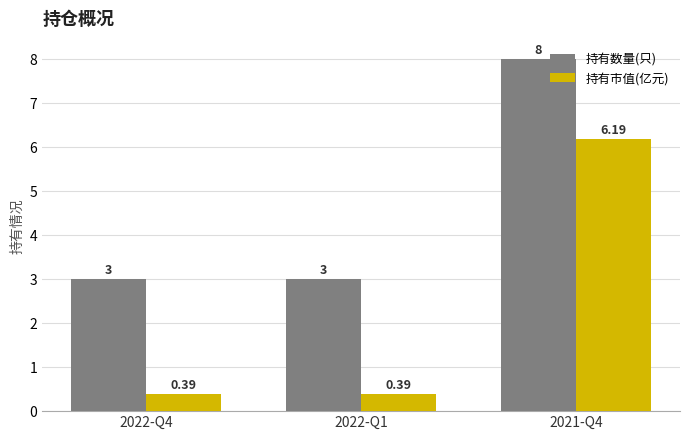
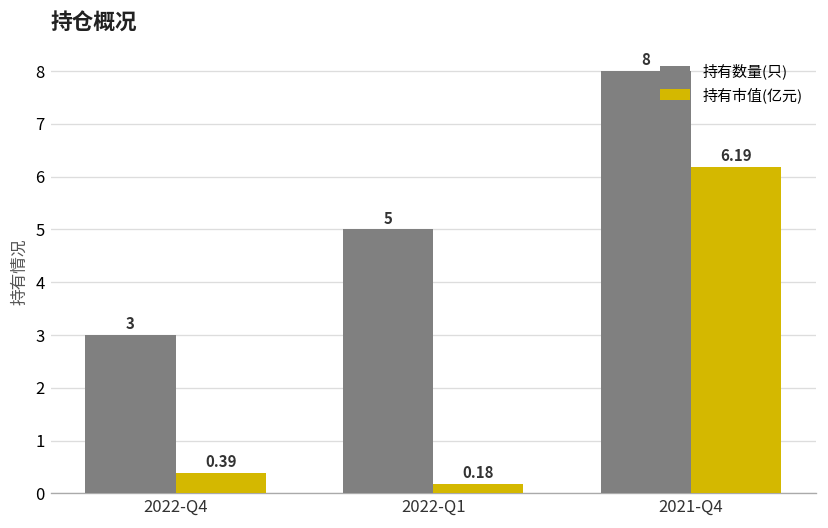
  {
    "持有数量(只)": {
      "2022-Q4": 3,
-     "2022-Q1": 3,
+     "2022-Q1": 5,
      "2021-Q4": 8
    },
    "持有市值(亿元)": {
      "2022-Q4": 0.39,
-     "2022-Q1": 0.39,
+     "2022-Q1": 0.18,
      "2021-Q4": 6.19
    }
  }
